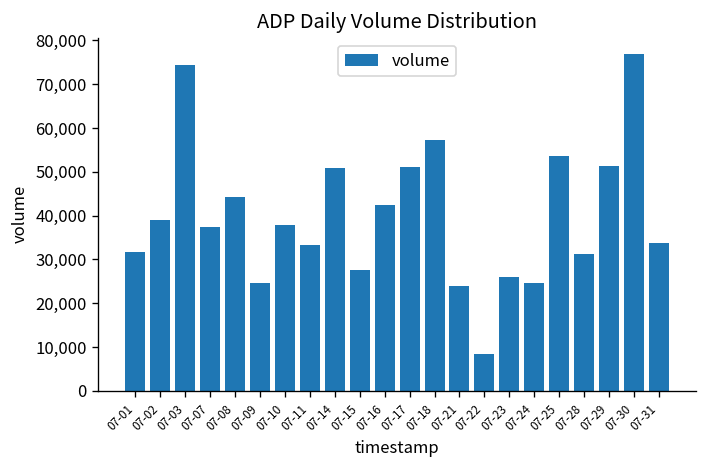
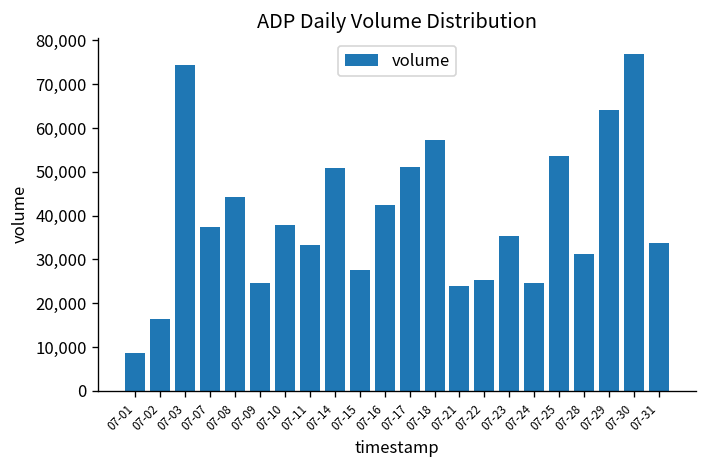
  {
-   "07-01": "32,000",
-   "07-02": "39,000",
+   "07-01": "9,000",
+   "07-02": "16,000",
    "07-03": "74,000",
    "07-07": "37,000",
    "07-08": "44,000",
    "07-09": "25,000",
    "07-10": "38,000",
    "07-11": "33,000",
    "07-14": "51,000",
    "07-15": "28,000",
    "07-16": "42,000",
    "07-17": "51,000",
    "07-18": "57,000",
    "07-21": "24,000",
-   "07-22": "8,000",
-   "07-23": "26,000",
+   "07-22": "25,000",
+   "07-23": "35,000",
    "07-24": "25,000",
    "07-25": "54,000",
    "07-28": "31,000",
-   "07-29": "51,000",
+   "07-29": "64,000",
    "07-30": "77,000",
    "07-31": "34,000"
  }
